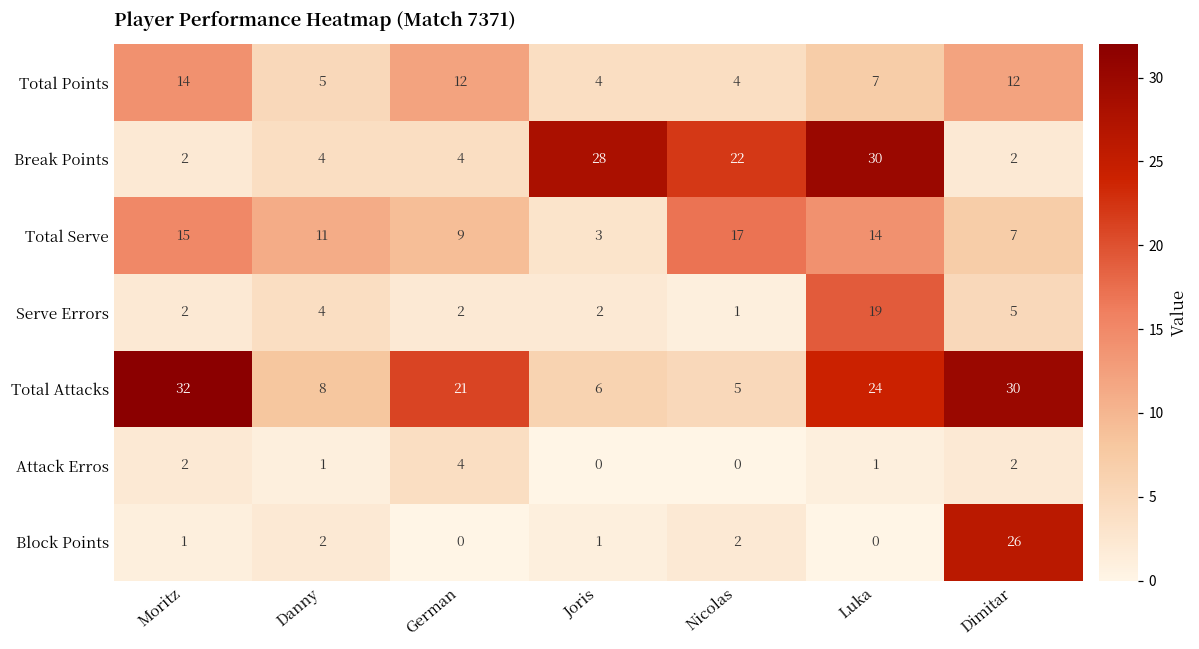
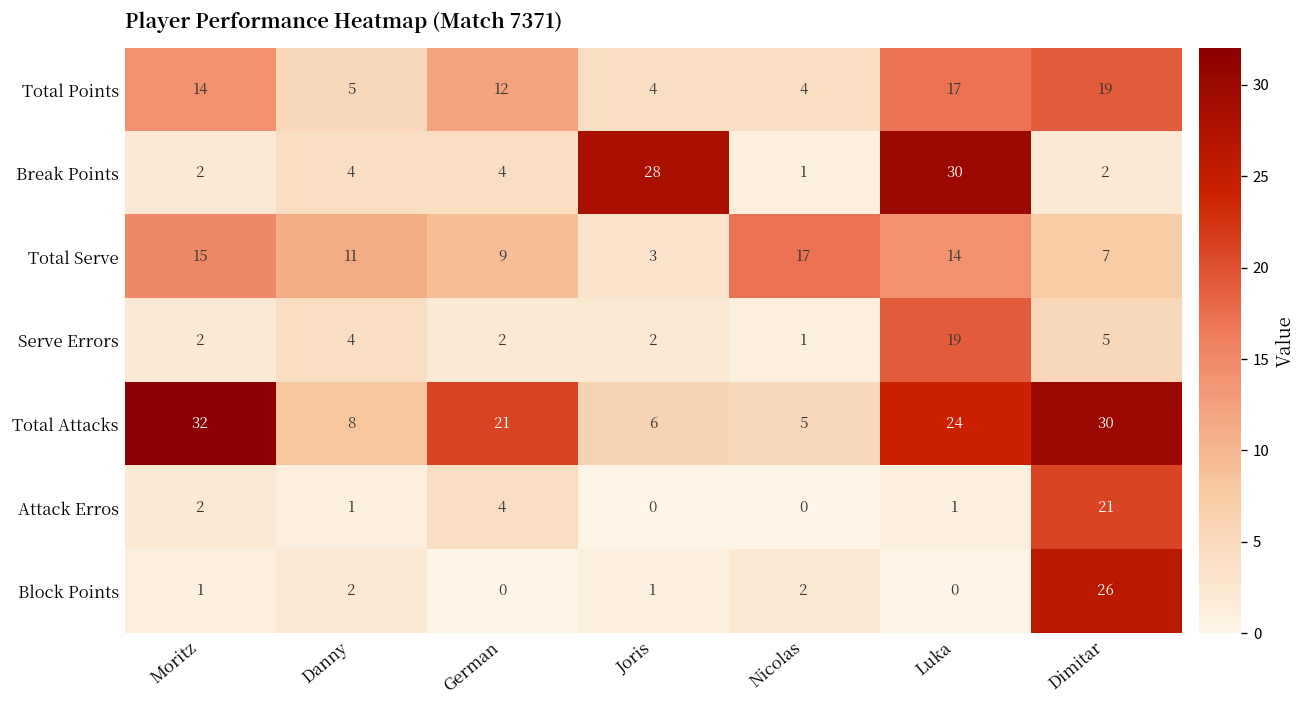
  {
    "Total Points": {
      "Moritz": 14,
      "Danny": 5,
      "German": 12,
      "Joris": 4,
      "Nicolas": 4,
-     "Luka": 7,
-     "Dimitar": 12
+     "Luka": 17,
+     "Dimitar": 19
    },
    "Break Points": {
      "Moritz": 2,
      "Danny": 4,
      "German": 4,
      "Joris": 28,
-     "Nicolas": 22,
+     "Nicolas": 1,
      "Luka": 30,
      "Dimitar": 2
    },
    "Total Serve": {
      "Moritz": 15,
      "Danny": 11,
      "German": 9,
      "Joris": 3,
      "Nicolas": 17,
      "Luka": 14,
      "Dimitar": 7
    },
    "Serve Errors": {
      "Moritz": 2,
      "Danny": 4,
      "German": 2,
      "Joris": 2,
      "Nicolas": 1,
      "Luka": 19,
      "Dimitar": 5
    },
    "Total Attacks": {
      "Moritz": 32,
      "Danny": 8,
      "German": 21,
      "Joris": 6,
      "Nicolas": 5,
      "Luka": 24,
      "Dimitar": 30
    },
    "Attack Erros": {
      "Moritz": 2,
      "Danny": 1,
      "German": 4,
      "Joris": 0,
      "Nicolas": 0,
      "Luka": 1,
-     "Dimitar": 2
+     "Dimitar": 21
    },
    "Block Points": {
      "Moritz": 1,
      "Danny": 2,
      "German": 0,
      "Joris": 1,
      "Nicolas": 2,
      "Luka": 0,
      "Dimitar": 26
    }
  }
